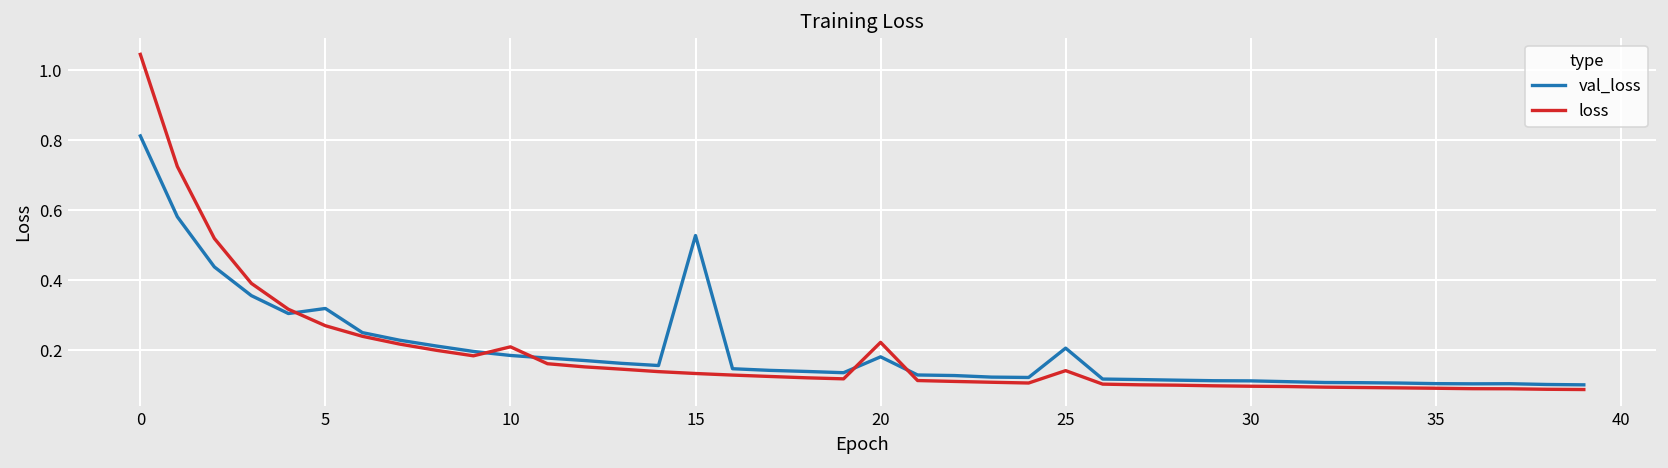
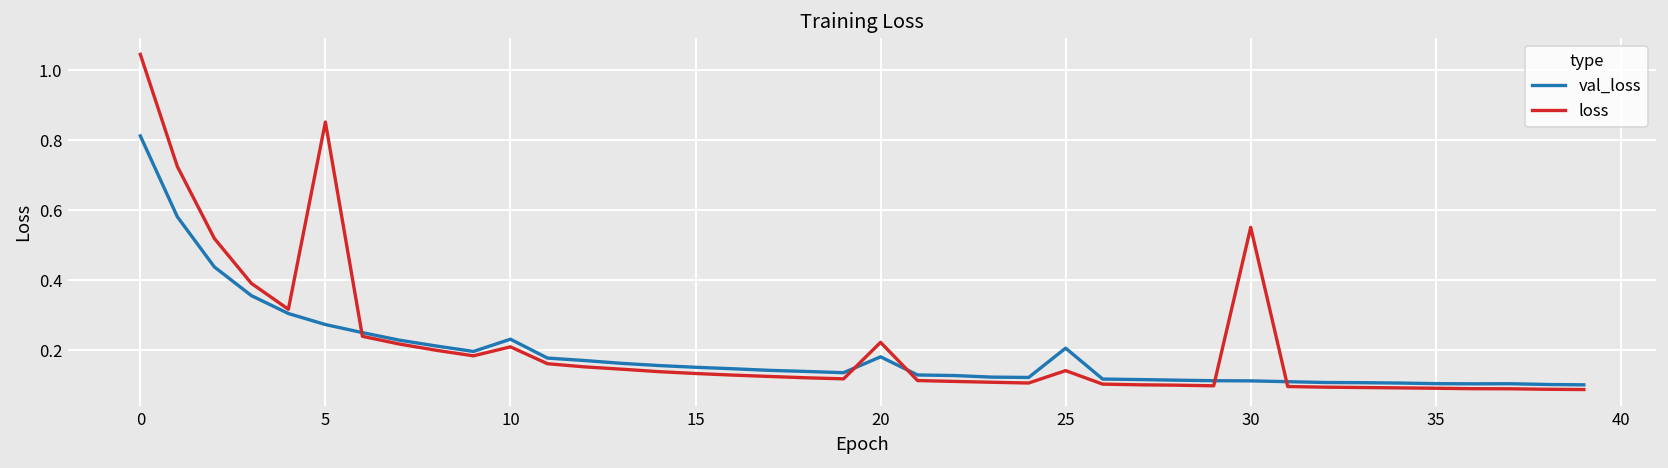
  {
    "val_loss": {
      "0": 0.81,
-     "5": 0.32,
-     "10": 0.19,
-     "15": 0.53,
+     "5": 0.27,
+     "10": 0.23,
+     "15": 0.15,
      "20": 0.18,
      "25": 0.21,
      "30": 0.11,
      "35": 0.11
    },
    "loss": {
      "0": 1.05,
-     "5": 0.27,
+     "5": 0.85,
      "10": 0.21,
      "15": 0.13,
      "20": 0.22,
      "25": 0.14,
-     "30": 0.10,
+     "30": 0.55,
      "35": 0.09
    }
  }
